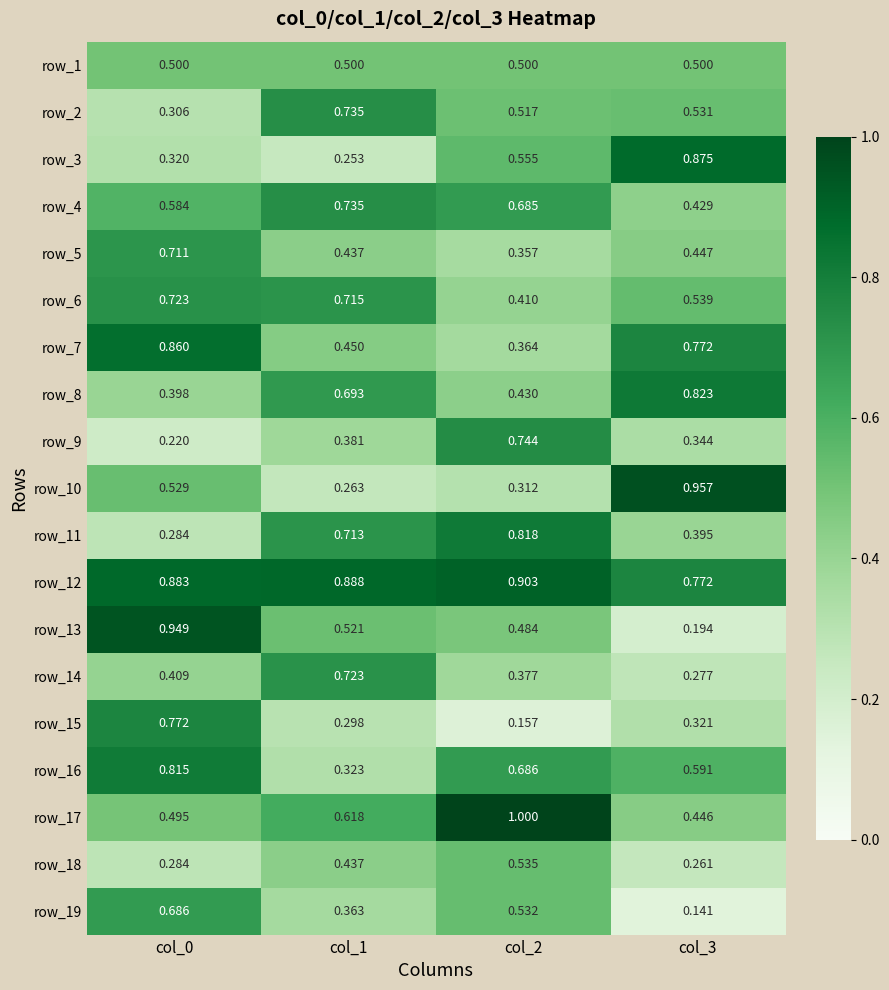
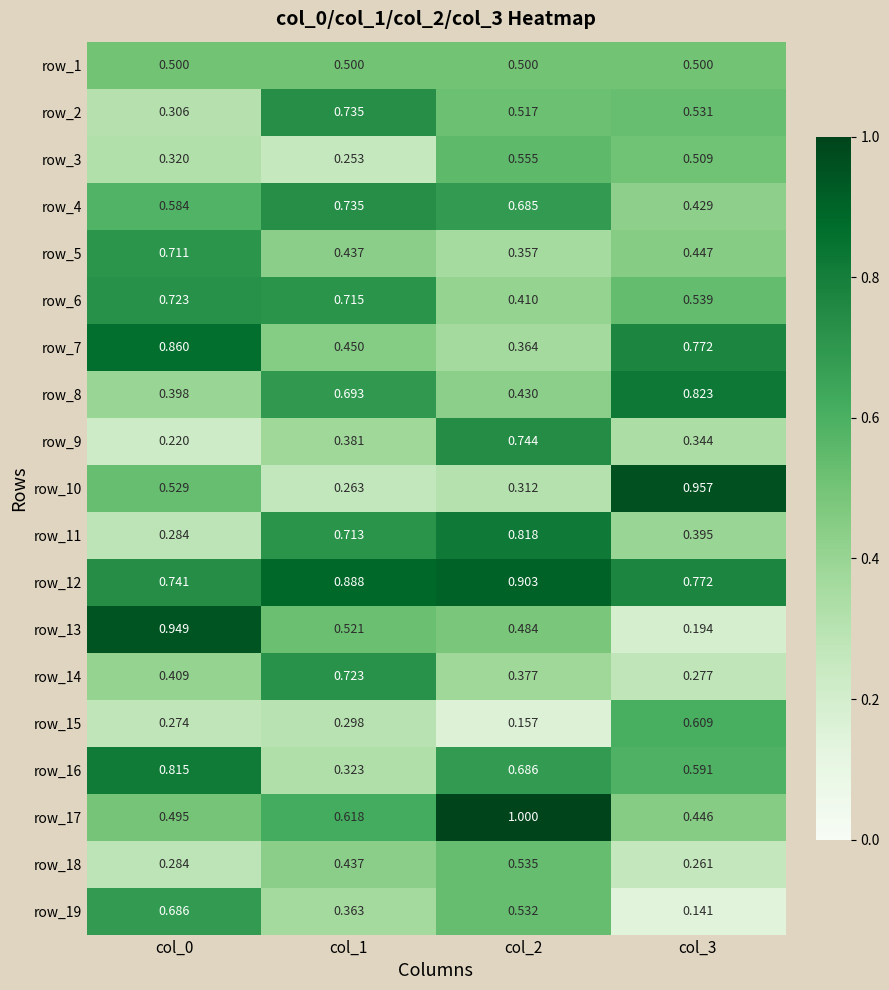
  {
    "row_1": {
      "col_0": 0.500,
      "col_1": 0.500,
      "col_2": 0.500,
      "col_3": 0.500
    },
    "row_2": {
      "col_0": 0.306,
      "col_1": 0.735,
      "col_2": 0.517,
      "col_3": 0.531
    },
    "row_3": {
      "col_0": 0.320,
      "col_1": 0.253,
      "col_2": 0.555,
-     "col_3": 0.875
+     "col_3": 0.509
    },
    "row_4": {
      "col_0": 0.584,
      "col_1": 0.735,
      "col_2": 0.685,
      "col_3": 0.429
    },
    "row_5": {
      "col_0": 0.711,
      "col_1": 0.437,
      "col_2": 0.357,
      "col_3": 0.447
    },
    "row_6": {
      "col_0": 0.723,
      "col_1": 0.715,
      "col_2": 0.410,
      "col_3": 0.539
    },
    "row_7": {
      "col_0": 0.860,
      "col_1": 0.450,
      "col_2": 0.364,
      "col_3": 0.772
    },
    "row_8": {
      "col_0": 0.398,
      "col_1": 0.693,
      "col_2": 0.430,
      "col_3": 0.823
    },
    "row_9": {
      "col_0": 0.220,
      "col_1": 0.381,
      "col_2": 0.744,
      "col_3": 0.344
    },
    "row_10": {
      "col_0": 0.529,
      "col_1": 0.263,
      "col_2": 0.312,
      "col_3": 0.957
    },
    "row_11": {
      "col_0": 0.284,
      "col_1": 0.713,
      "col_2": 0.818,
      "col_3": 0.395
    },
    "row_12": {
-     "col_0": 0.883,
+     "col_0": 0.741,
      "col_1": 0.888,
      "col_2": 0.903,
      "col_3": 0.772
    },
    "row_13": {
      "col_0": 0.949,
      "col_1": 0.521,
      "col_2": 0.484,
      "col_3": 0.194
    },
    "row_14": {
      "col_0": 0.409,
      "col_1": 0.723,
      "col_2": 0.377,
      "col_3": 0.277
    },
    "row_15": {
-     "col_0": 0.772,
+     "col_0": 0.274,
      "col_1": 0.298,
      "col_2": 0.157,
-     "col_3": 0.321
+     "col_3": 0.609
    },
    "row_16": {
      "col_0": 0.815,
      "col_1": 0.323,
      "col_2": 0.686,
      "col_3": 0.591
    },
    "row_17": {
      "col_0": 0.495,
      "col_1": 0.618,
      "col_2": 1.000,
      "col_3": 0.446
    },
    "row_18": {
      "col_0": 0.284,
      "col_1": 0.437,
      "col_2": 0.535,
      "col_3": 0.261
    },
    "row_19": {
      "col_0": 0.686,
      "col_1": 0.363,
      "col_2": 0.532,
      "col_3": 0.141
    }
  }
